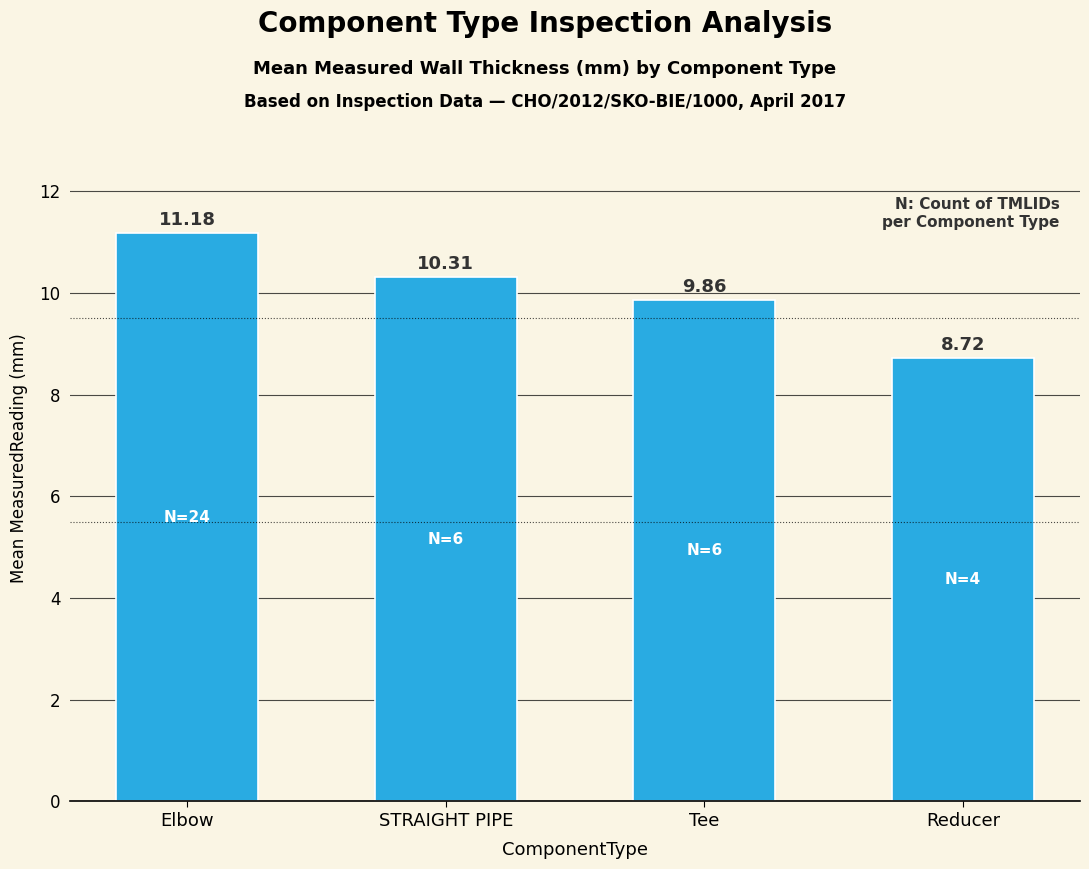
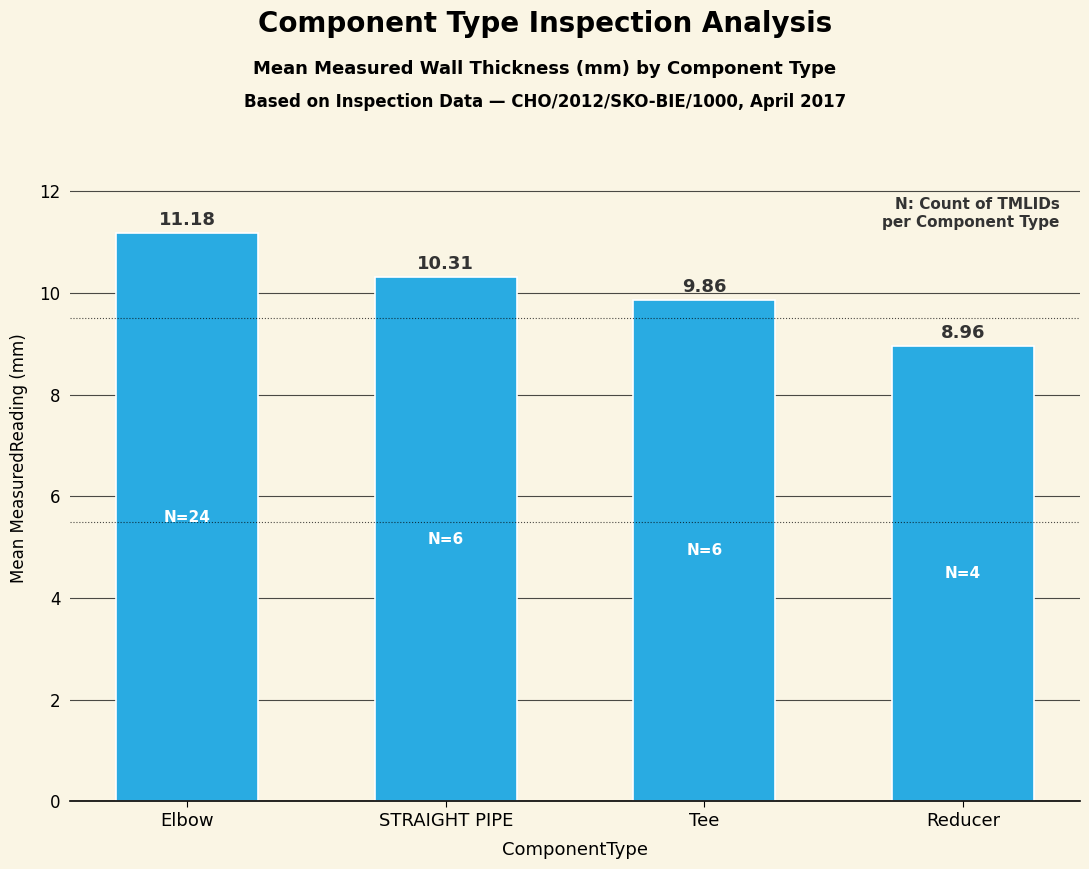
  {
    "Elbow": 11.18,
    "STRAIGHT PIPE": 10.31,
    "Tee": 9.86,
-   "Reducer": 8.72
+   "Reducer": 8.96
  }
